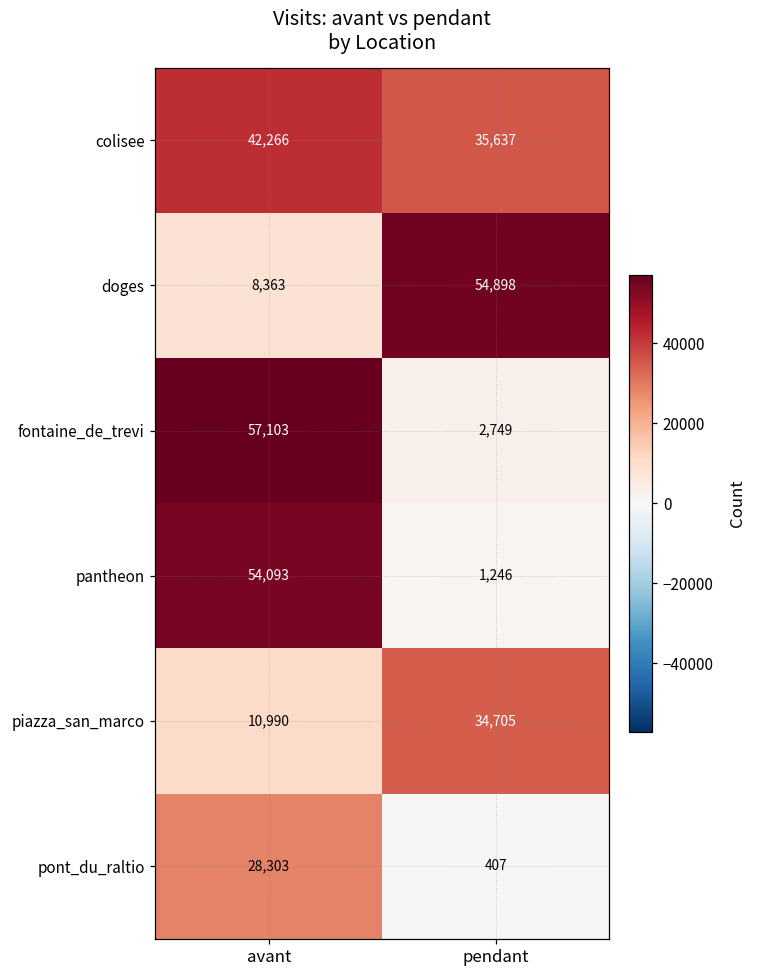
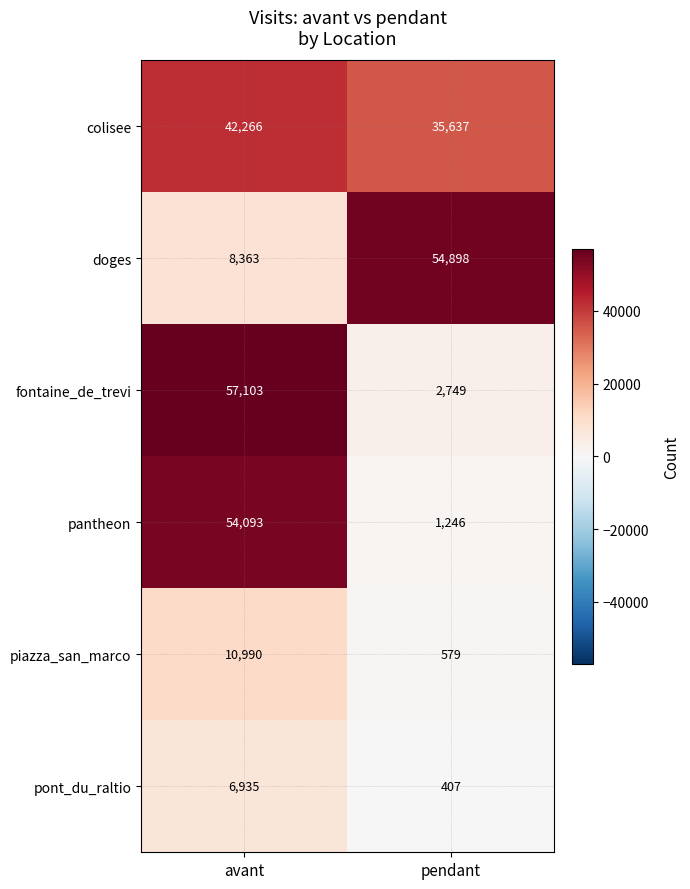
  {
    "colisee": {
      "avant": "42,266",
      "pendant": "35,637"
    },
    "doges": {
      "avant": "8,363",
      "pendant": "54,898"
    },
    "fontaine_de_trevi": {
      "avant": "57,103",
      "pendant": "2,749"
    },
    "pantheon": {
      "avant": "54,093",
      "pendant": "1,246"
    },
    "piazza_san_marco": {
      "avant": "10,990",
-     "pendant": "34,705"
+     "pendant": "579"
    },
    "pont_du_raltio": {
-     "avant": "28,303",
+     "avant": "6,935",
      "pendant": "407"
    }
  }
